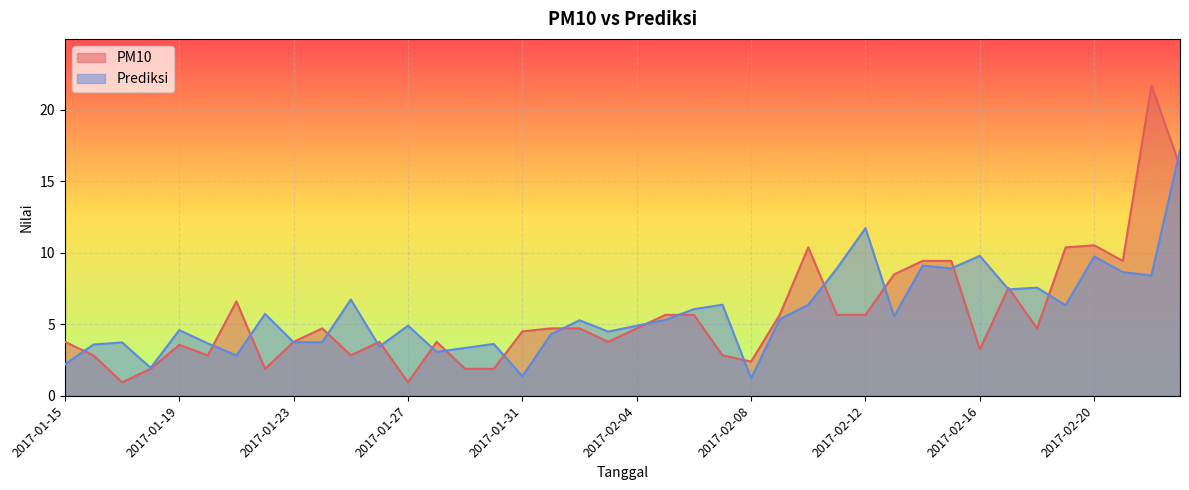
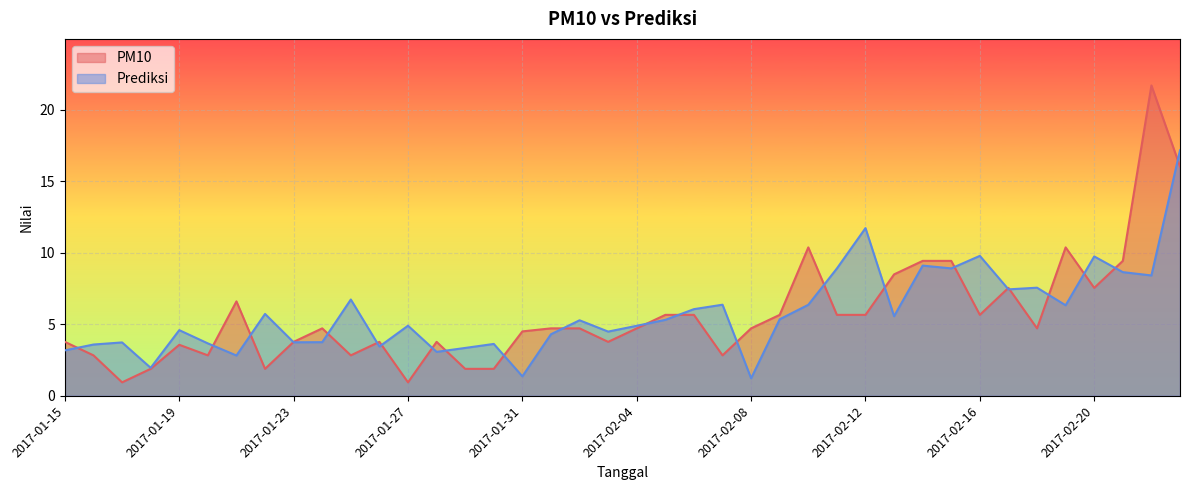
  {
    "PM10": {
      "2017-01-15": 3.8,
      "2017-01-19": 3.6,
      "2017-01-27": 0.9,
      "2017-01-31": 4.5,
      "2017-02-04": 4.7,
-     "2017-02-08": 2.4,
+     "2017-02-08": 4.7,
      "2017-02-12": 5.7,
-     "2017-02-16": 3.3,
-     "2017-02-20": 10.5
+     "2017-02-16": 5.7,
+     "2017-02-20": 7.5
    },
    "Prediksi": {
-     "2017-01-15": 2.2,
+     "2017-01-15": 3.2,
      "2017-01-19": 4.6,
      "2017-01-27": 4.9,
      "2017-01-31": 1.4,
      "2017-02-04": 4.9,
      "2017-02-08": 1.2,
      "2017-02-12": 11.7,
      "2017-02-16": 9.8,
      "2017-02-20": 9.7
    }
  }
